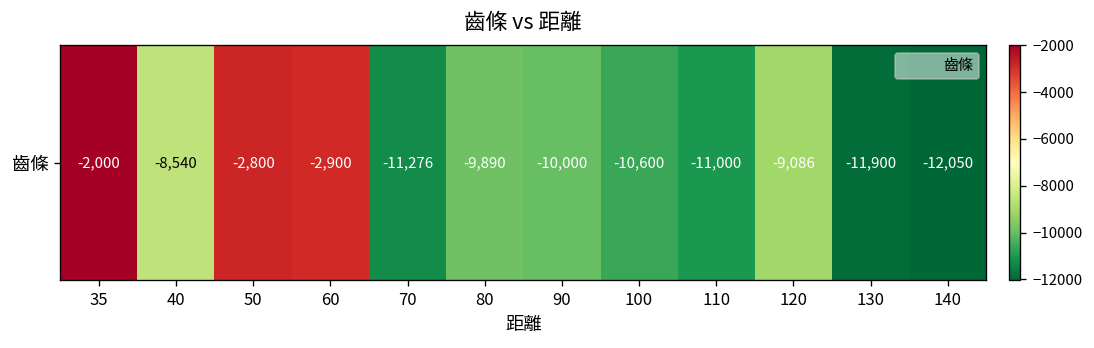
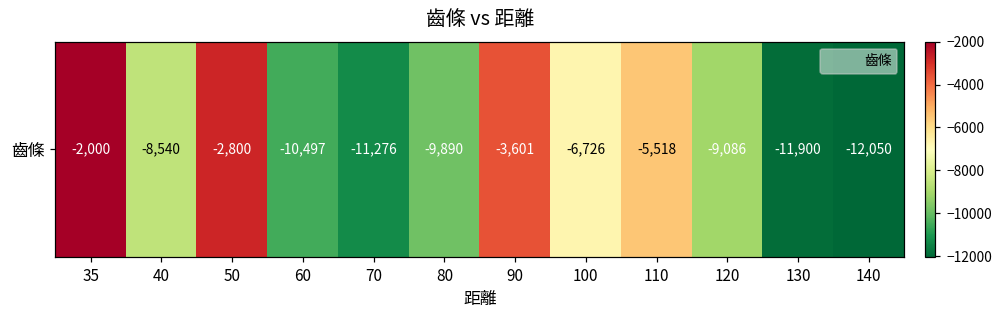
  {
    "齒條": {
      "35": "-2,000",
      "40": "-8,540",
      "50": "-2,800",
-     "60": "-2,900",
+     "60": "-10,497",
      "70": "-11,276",
      "80": "-9,890",
-     "90": "-10,000",
-     "100": "-10,600",
-     "110": "-11,000",
+     "90": "-3,601",
+     "100": "-6,726",
+     "110": "-5,518",
      "120": "-9,086",
      "130": "-11,900",
      "140": "-12,050"
    }
  }
